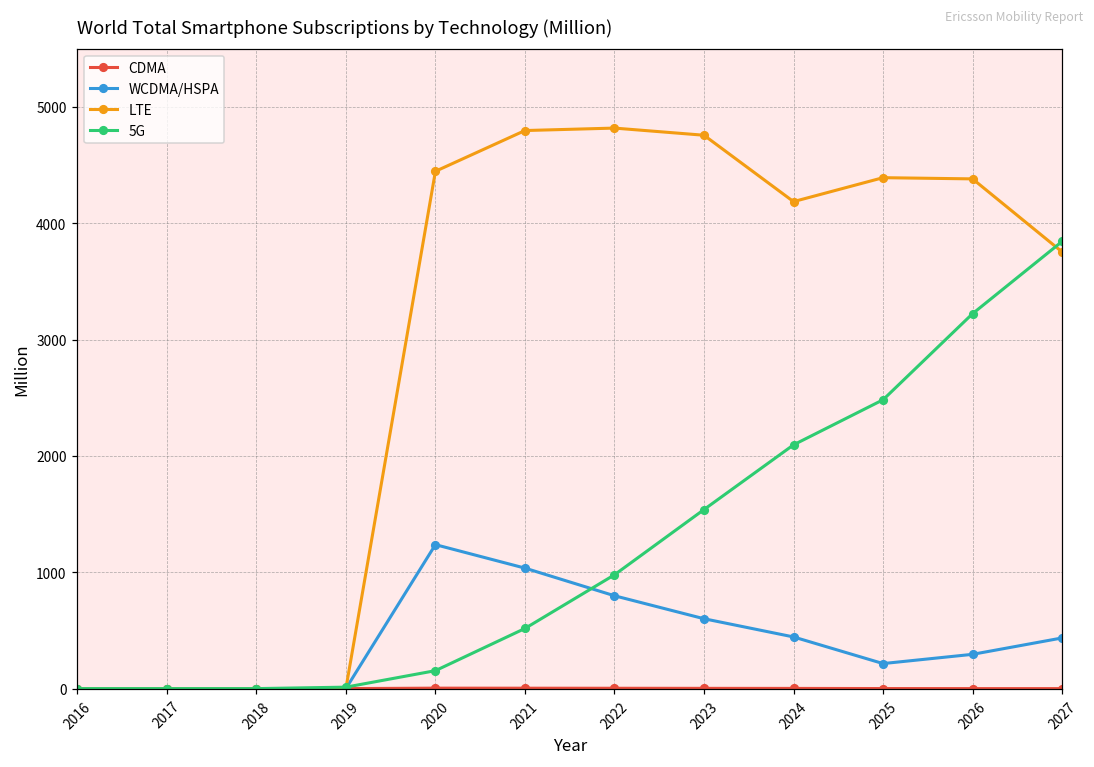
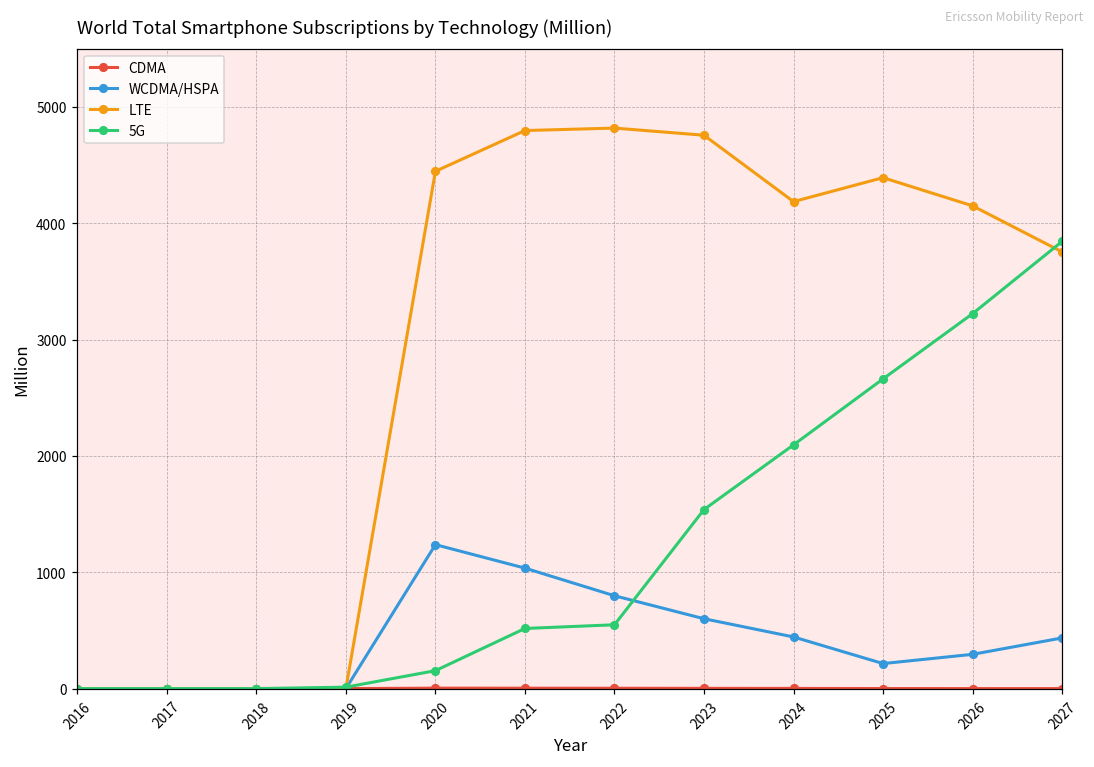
  {
    "CDMA": {
      "2020": 0,
      "2021": 0,
      "2022": 0,
      "2023": 0,
      "2024": 0,
      "2025": 0,
      "2026": 0,
      "2027": 0
    },
    "WCDMA/HSPA": {
      "2020": 1240,
      "2021": 1040,
      "2022": 800,
      "2023": 600,
      "2024": 440,
      "2025": 220,
      "2026": 290,
      "2027": 440
    },
    "LTE": {
      "2020": 4450,
      "2021": 4800,
      "2022": 4820,
      "2023": 4760,
      "2024": 4190,
      "2025": 4390,
-     "2026": 4380,
+     "2026": 4150,
      "2027": 3750
    },
    "5G": {
      "2020": 150,
      "2021": 520,
-     "2022": 980,
+     "2022": 550,
      "2023": 1540,
      "2024": 2100,
-     "2025": 2480,
+     "2025": 2660,
      "2026": 3220,
      "2027": 3840
    }
  }
